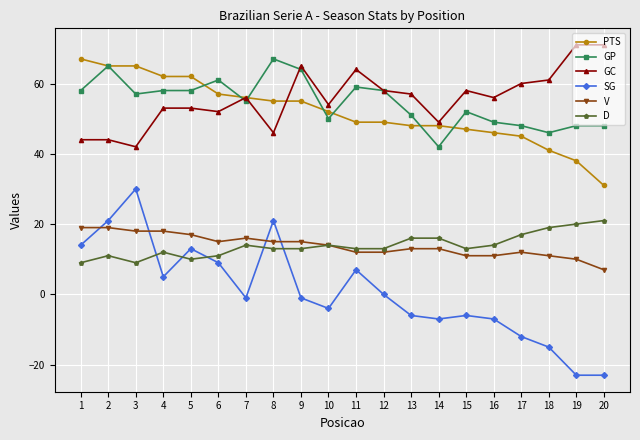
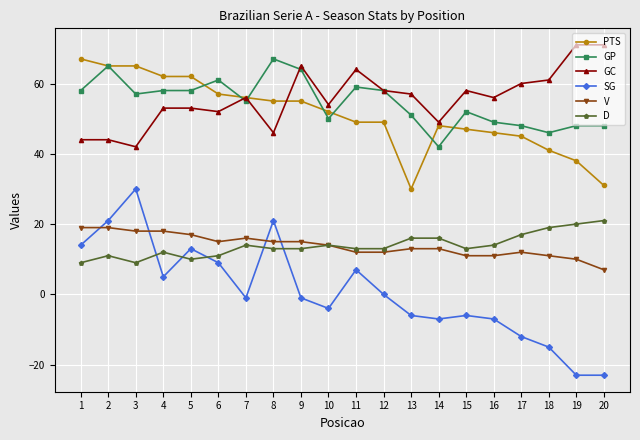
  {
    "PTS": {
      "1": 67,
      "3": 65,
      "4": 62,
      "5": 62,
      "6": 57,
      "8": 55,
      "9": 55,
      "10": 52,
      "11": 49,
      "12": 49,
-     "13": 48,
+     "13": 30,
      "14": 48,
      "15": 47,
      "16": 46,
      "17": 45,
      "18": 41,
      "19": 38,
      "20": 31
    },
    "GP": {
      "1": 58,
      "3": 57,
      "4": 58,
      "5": 58,
      "6": 61,
      "7": 55,
      "8": 67,
      "9": 64,
      "10": 50,
      "11": 59,
      "13": 51,
      "14": 42,
      "15": 52,
      "16": 49,
      "17": 48,
      "18": 46,
      "19": 48,
      "20": 48
    },
    "GC": {
      "1": 44,
      "2": 44,
      "3": 42,
      "4": 53,
      "5": 53,
      "6": 52,
      "8": 46,
      "9": 65,
      "10": 54,
      "11": 64,
      "13": 57,
      "14": 49,
      "15": 58,
      "16": 56,
      "17": 60,
      "18": 61
    },
    "SG": {
      "1": 14,
      "2": 21,
      "3": 30,
      "4": 5,
      "5": 13,
      "6": 9,
      "7": -1,
      "8": 21,
      "9": -1,
      "10": -4,
      "11": 7,
      "12": 0,
      "13": -6,
      "14": -7,
      "15": -6,
      "16": -7,
      "17": -12,
      "18": -15,
      "19": -23,
      "20": -23
    },
    "V": {
      "1": 19,
      "2": 19,
      "3": 18,
      "4": 18,
      "5": 17,
      "6": 15,
      "7": 16,
      "8": 15,
      "9": 15,
      "11": 12,
      "12": 12,
      "13": 13,
      "14": 13,
      "15": 11,
      "16": 11,
      "17": 12,
      "18": 11,
      "19": 10,
      "20": 7
    },
    "D": {
      "1": 9,
      "2": 11,
      "3": 9,
      "4": 12,
      "5": 10,
      "6": 11,
      "7": 14,
      "8": 13,
      "9": 13,
      "11": 13,
      "12": 13,
      "13": 16,
      "14": 16,
      "15": 13,
      "16": 14,
      "17": 17,
      "18": 19,
      "19": 20,
      "20": 21
    }
  }
